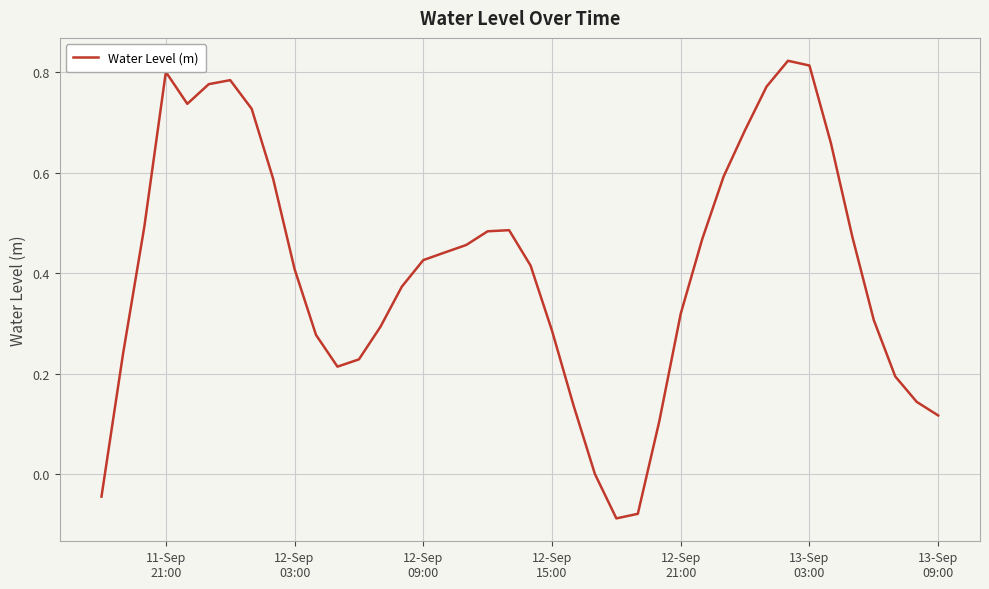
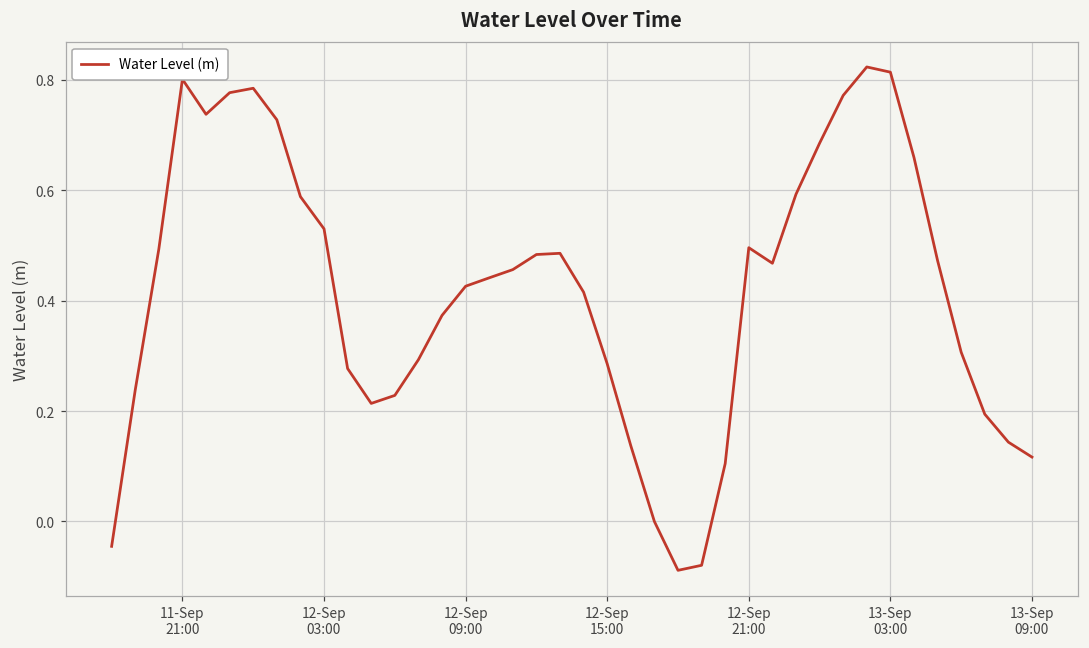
  {
-   "12-Sep 03:00": 0.41,
+   "12-Sep 03:00": 0.53,
    "12-Sep 09:00": 0.43,
    "12-Sep 15:00": 0.29,
-   "12-Sep 21:00": 0.32,
+   "12-Sep 21:00": 0.50,
    "13-Sep 03:00": 0.81,
    "13-Sep 09:00": 0.12
  }
